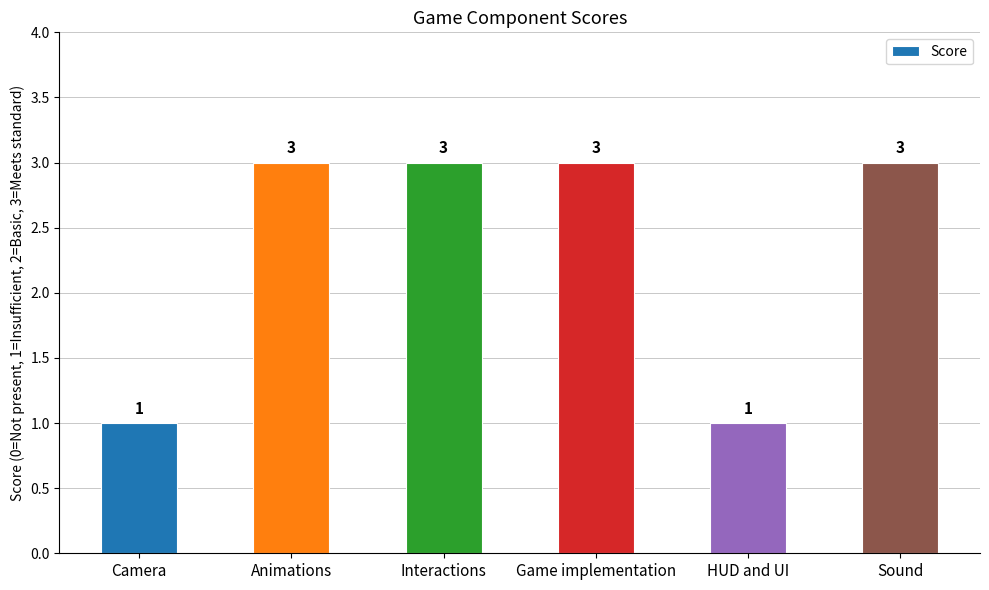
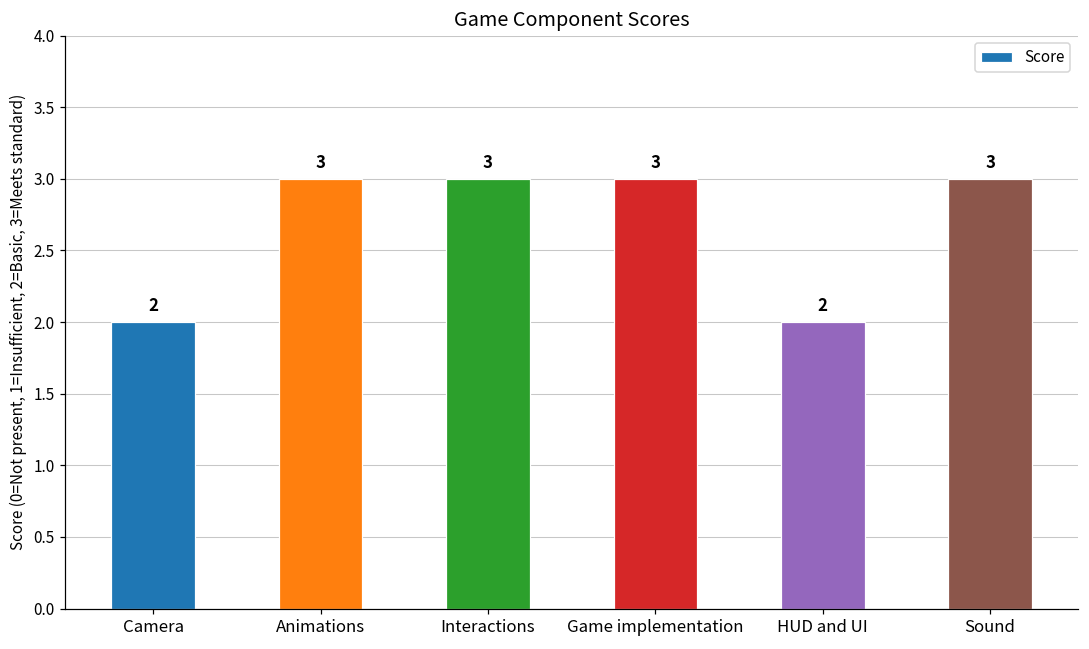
  {
-   "Camera": 1,
+   "Camera": 2,
    "Animations": 3,
    "Interactions": 3,
    "Game implementation": 3,
-   "HUD and UI": 1,
+   "HUD and UI": 2,
    "Sound": 3
  }
